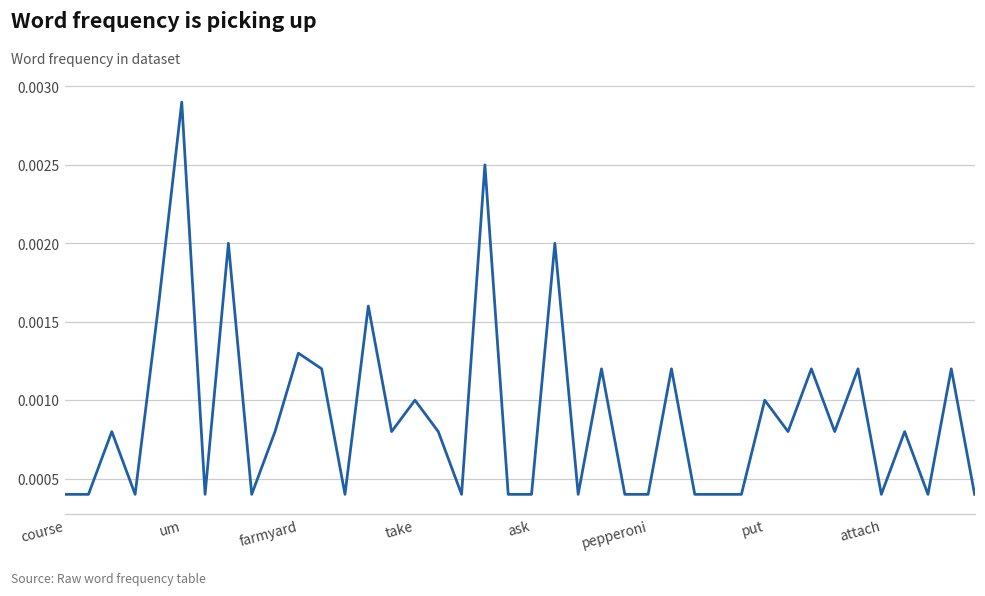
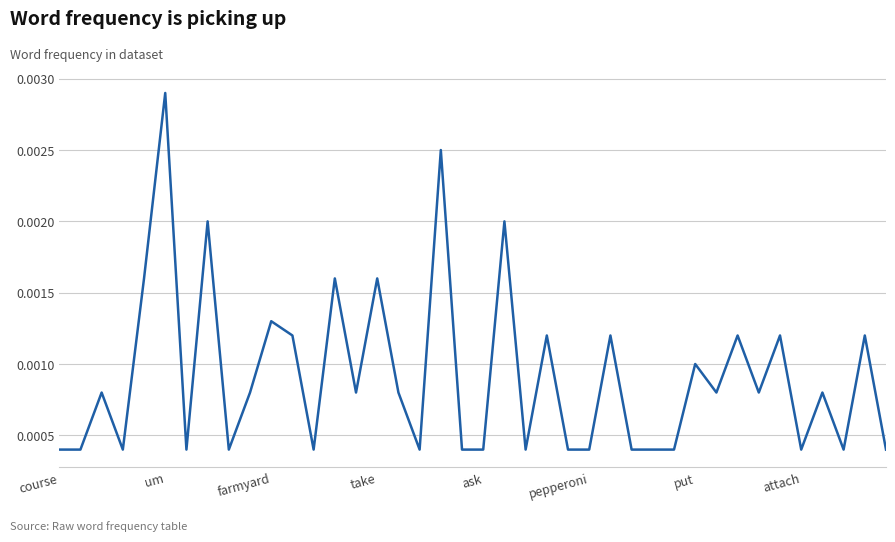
  {
    "course": 0.0004,
    "um": 0.0029,
    "farmyard": 0.0013,
-   "take": 0.0010,
+   "take": 0.0016,
    "ask": 0.0004,
    "pepperoni": 0.0004,
    "put": 0.0010,
    "attach": 0.0004
  }
